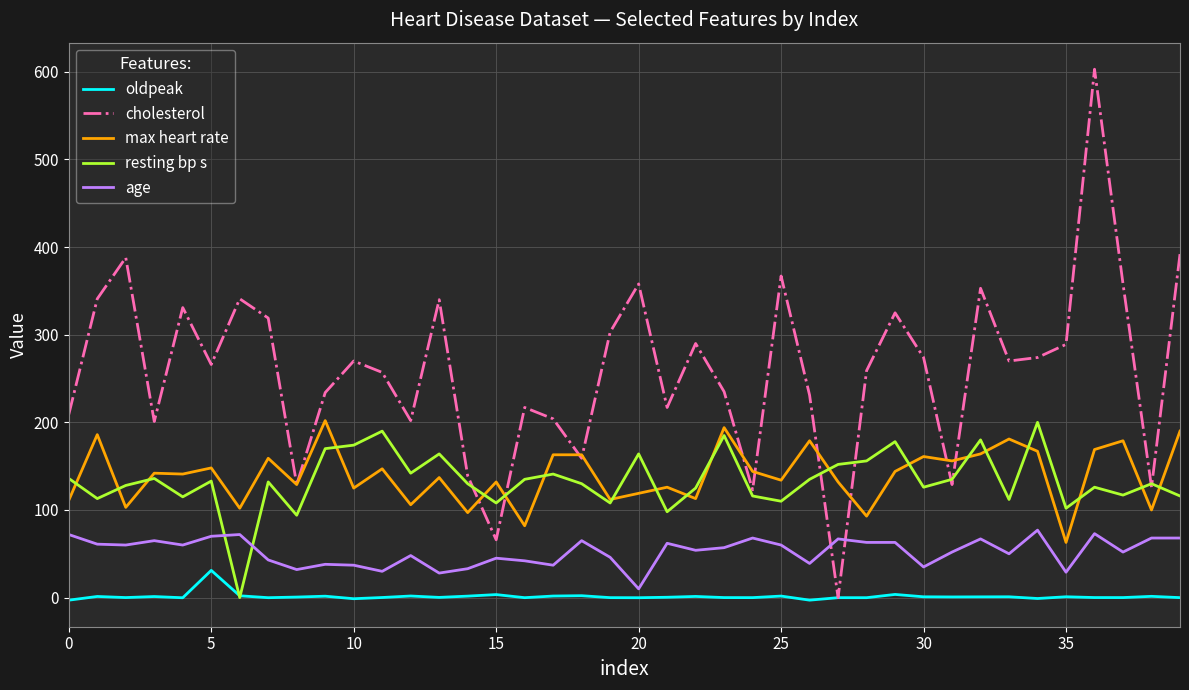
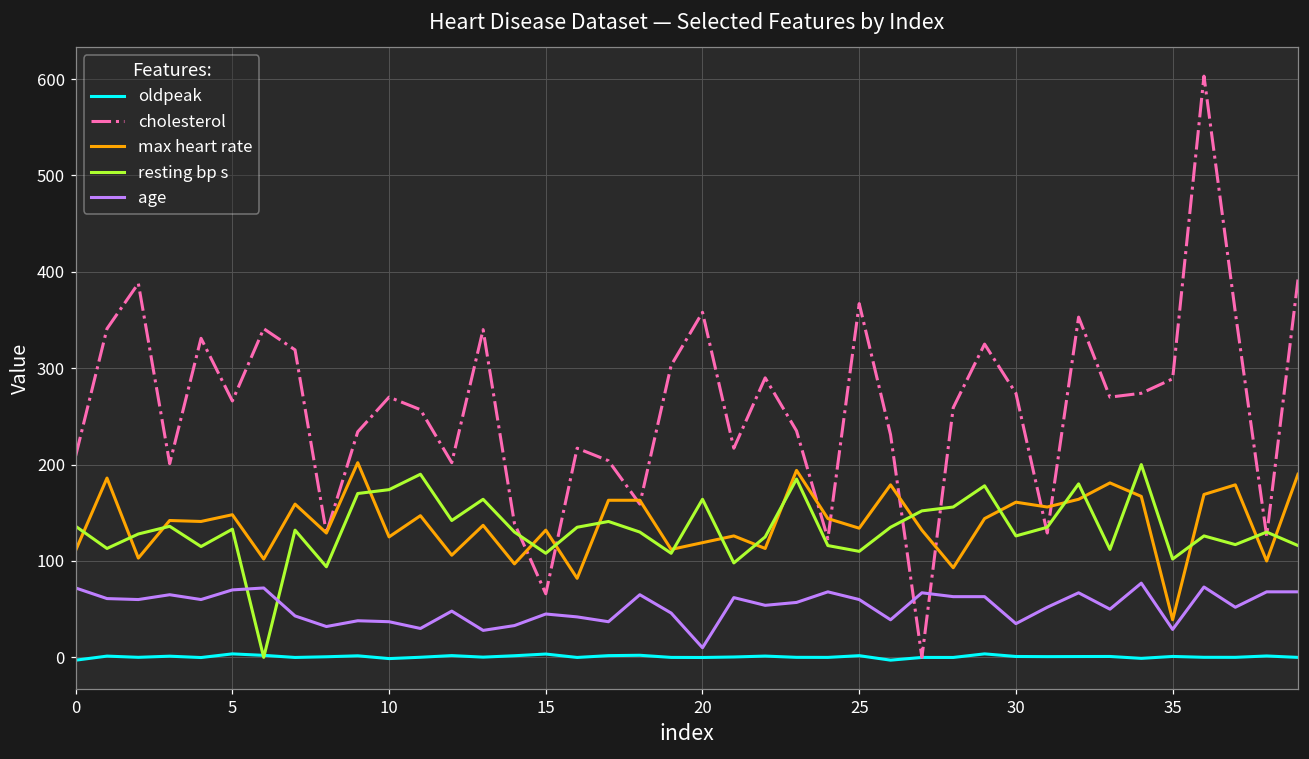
  {
    "oldpeak": {
      "0": 0,
-     "5": 30,
+     "5": 0,
      "10": 0,
      "15": 0,
      "20": 0,
      "25": 0,
      "30": 0,
      "35": 0
    },
    "cholesterol": {
      "0": 210,
      "5": 270,
      "10": 270,
      "15": 70,
      "20": 360,
      "25": 370,
      "30": 270,
      "35": 290
    },
    "max heart rate": {
      "0": 110,
      "5": 150,
      "10": 130,
      "15": 130,
      "20": 120,
      "25": 130,
      "30": 160,
-     "35": 60
+     "35": 40
    },
    "resting bp s": {
      "0": 140,
      "5": 130,
      "10": 170,
      "15": 110,
      "20": 160,
      "25": 110,
      "30": 130,
      "35": 100
    },
    "age": {
      "0": 70,
      "5": 70,
      "10": 40,
      "15": 50,
      "20": 10,
      "25": 60,
      "30": 40,
      "35": 30
    }
  }
